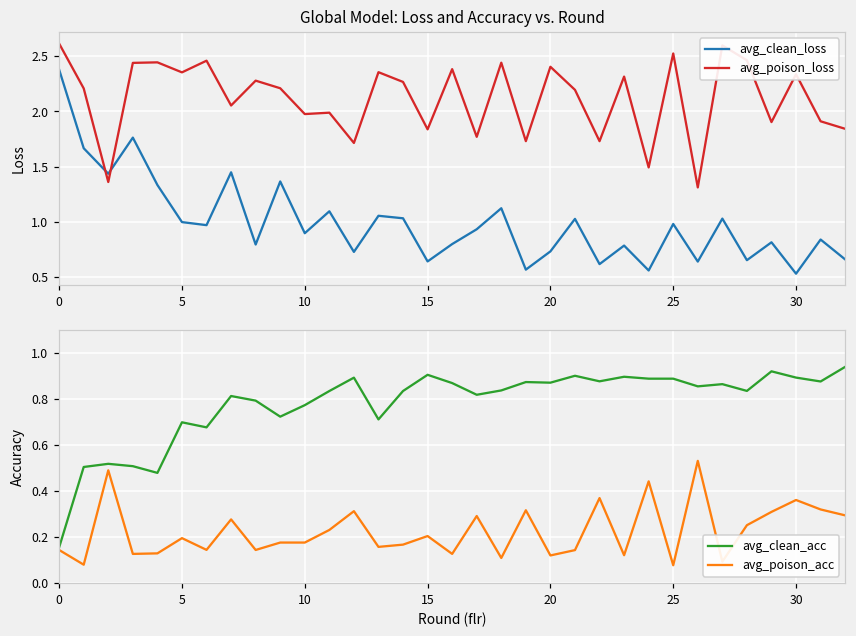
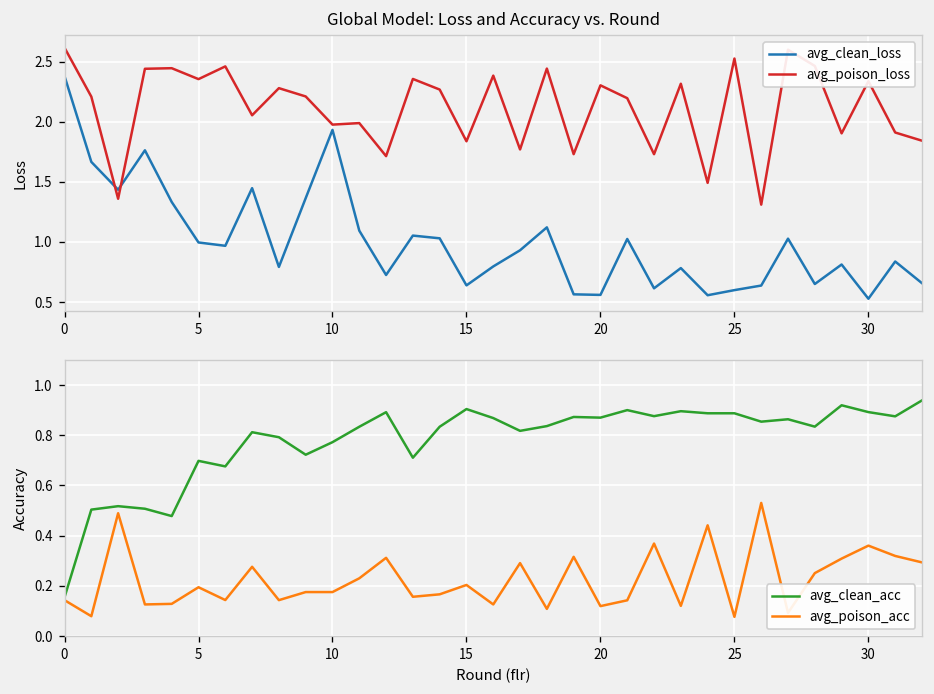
  {
    "Global Model: Loss and Accuracy vs. Round": {
      "avg_clean_loss": {
        "0": 2.38,
        "5": 1.00,
-       "10": 0.90,
+       "10": 1.93,
        "15": 0.64,
-       "20": 0.73,
-       "25": 0.98,
+       "20": 0.56,
+       "25": 0.60,
        "30": 0.53
      },
      "avg_poison_loss": {
        "0": 2.61,
        "5": 2.35,
        "10": 1.98,
        "15": 1.84,
-       "20": 2.40,
+       "20": 2.30,
        "25": 2.52
      }
    }
  }
